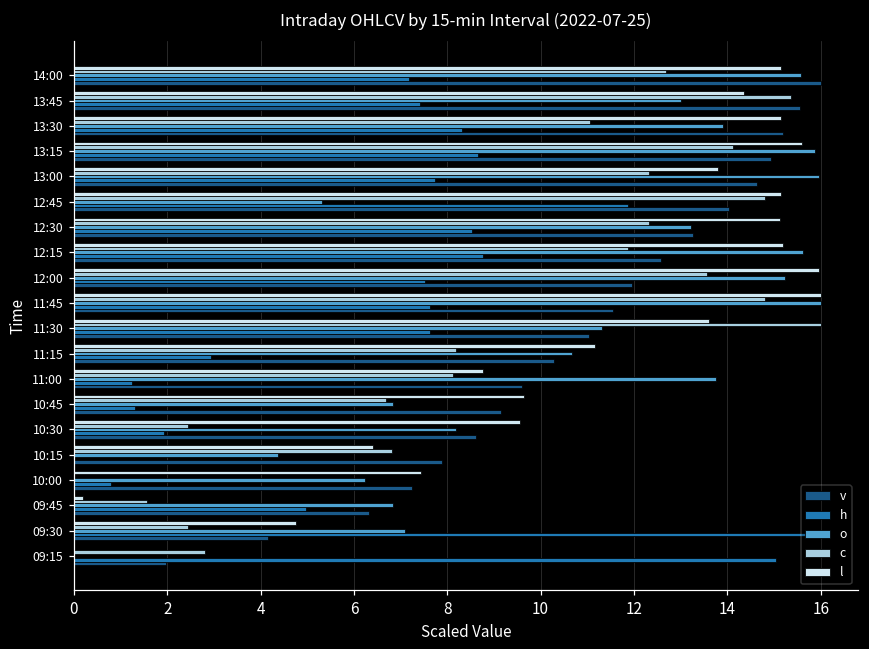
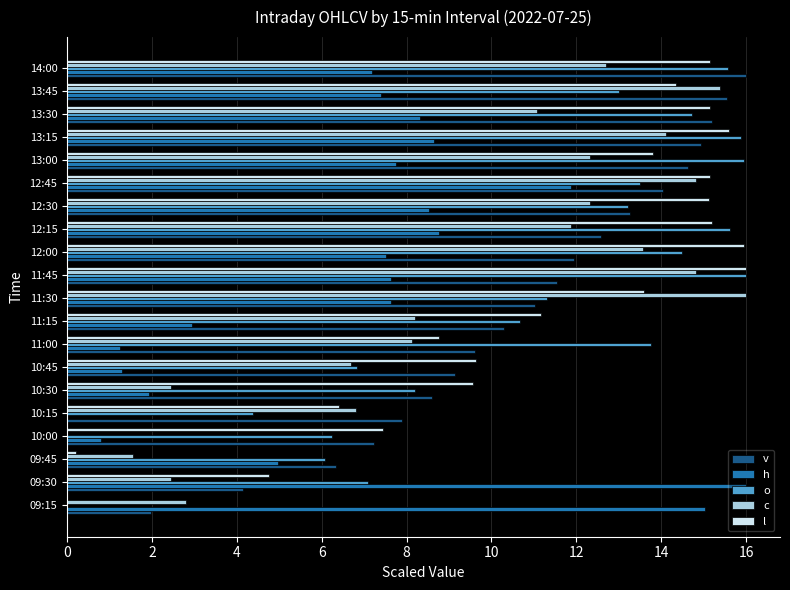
  {
    "o": {
      "14:00": 15.6,
      "13:45": 13.0,
-     "13:30": 13.9,
+     "13:30": 14.7,
      "13:15": 15.9,
      "13:00": 16.0,
-     "12:45": 5.3,
+     "12:45": 13.5,
      "12:30": 13.2,
      "12:15": 15.6,
-     "12:00": 15.2,
+     "12:00": 14.5,
      "11:45": 16.0,
      "11:30": 11.3,
      "11:15": 10.7,
      "11:00": 13.8,
      "10:45": 6.8,
      "10:30": 8.2,
      "10:15": 4.4,
      "10:00": 6.2,
-     "09:45": 6.8,
+     "09:45": 6.1,
      "09:30": 7.1,
      "09:15": 0.0
    }
  }
